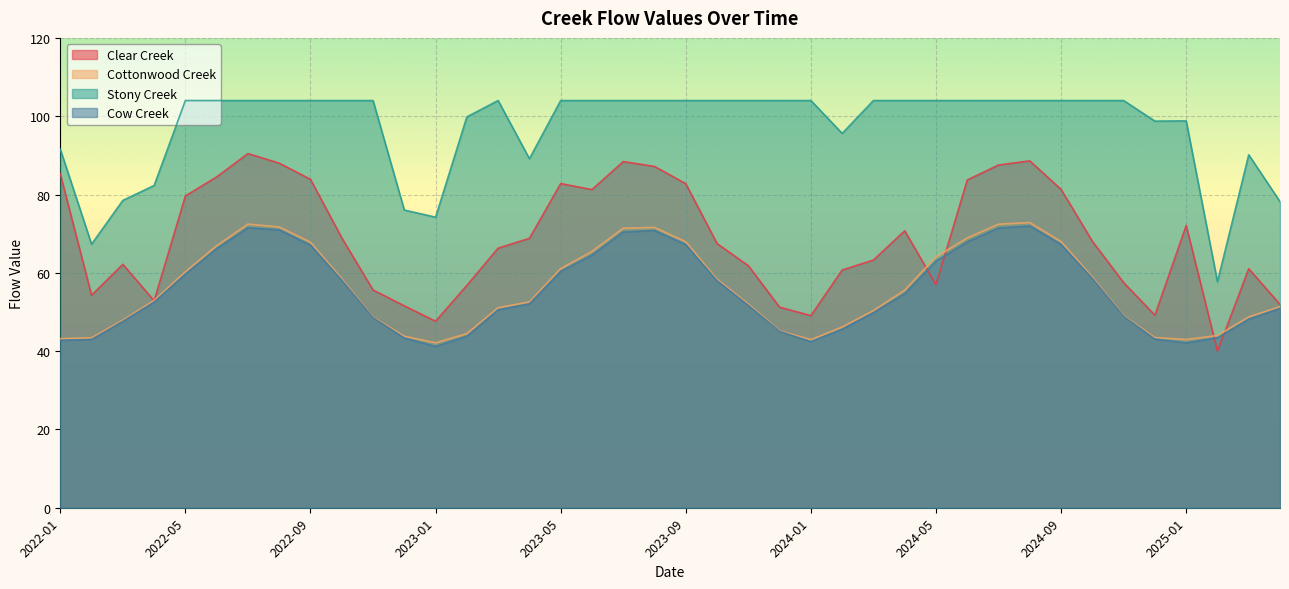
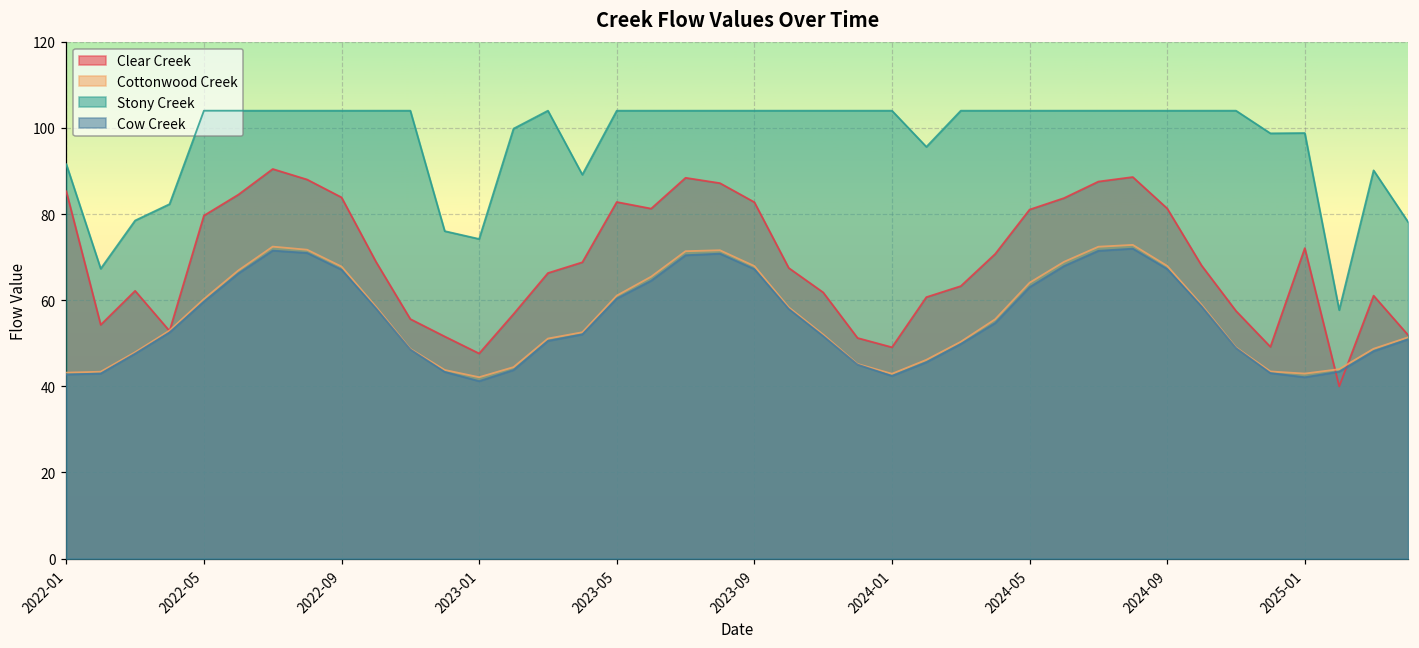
  {
    "Clear Creek": {
      "2022-01": 85,
      "2022-05": 80,
      "2022-09": 84,
      "2023-01": 48,
      "2023-05": 83,
      "2023-09": 83,
      "2024-01": 49,
-     "2024-05": 57,
+     "2024-05": 81,
      "2024-09": 81,
      "2025-01": 72
    },
    "Cottonwood Creek": {
      "2022-09": 68,
      "2023-01": 42,
      "2023-05": 61,
      "2023-09": 68,
      "2024-05": 64,
      "2024-09": 68,
      "2025-01": 43
    }
  }
